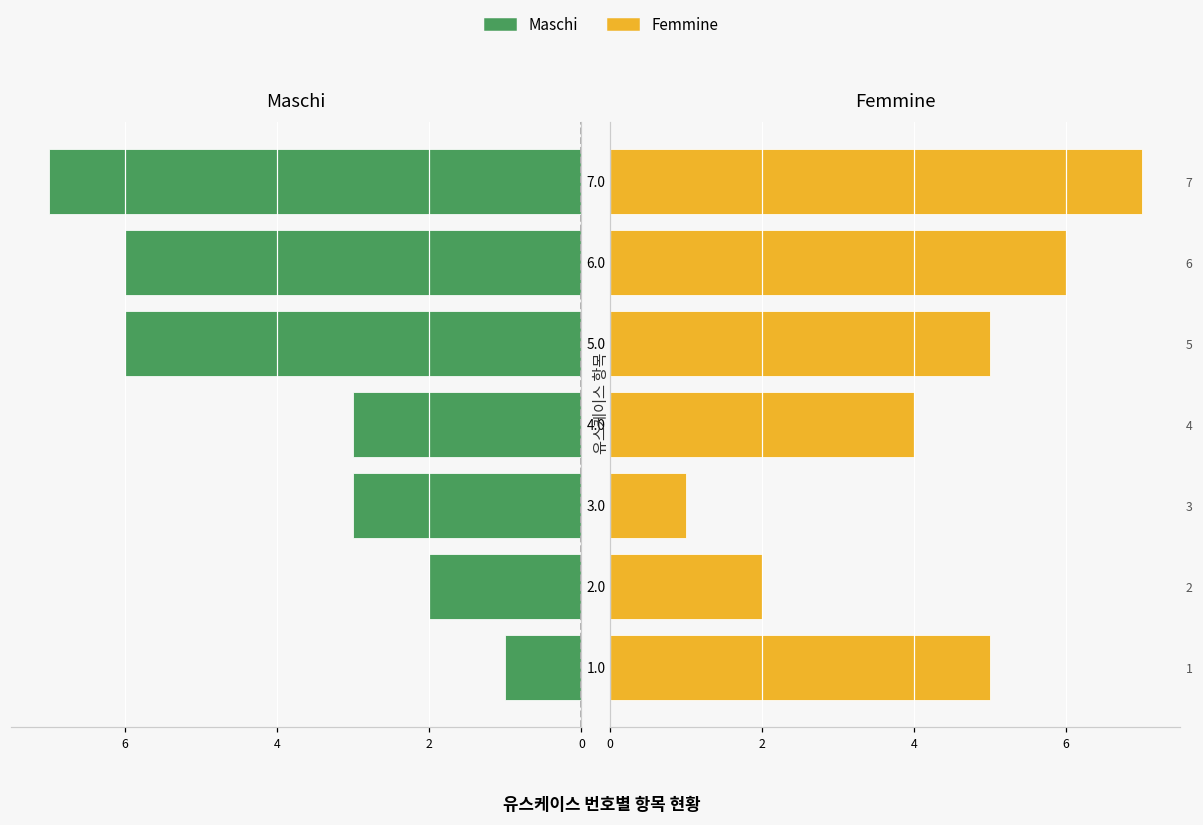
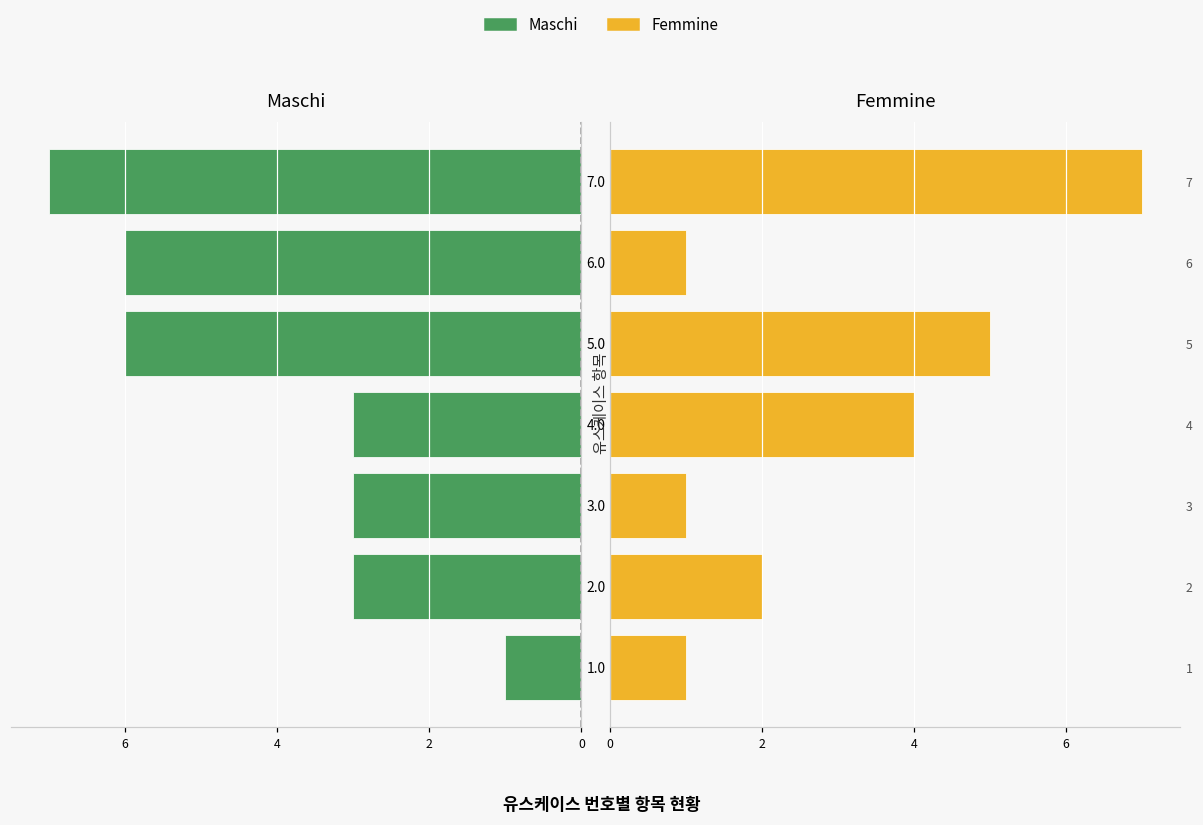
  {
    "Maschi": {
      "7.0": 7,
      "6.0": 6,
      "5.0": 6,
      "4.0": 3,
      "3.0": 3,
-     "2.0": 2,
+     "2.0": 3,
      "1.0": 1
    },
    "Femmine": {
      "7": 7,
-     "6": 6,
+     "6": 1,
      "5": 5,
      "4": 4,
      "3": 1,
      "2": 2,
-     "1": 5
+     "1": 1
    }
  }
